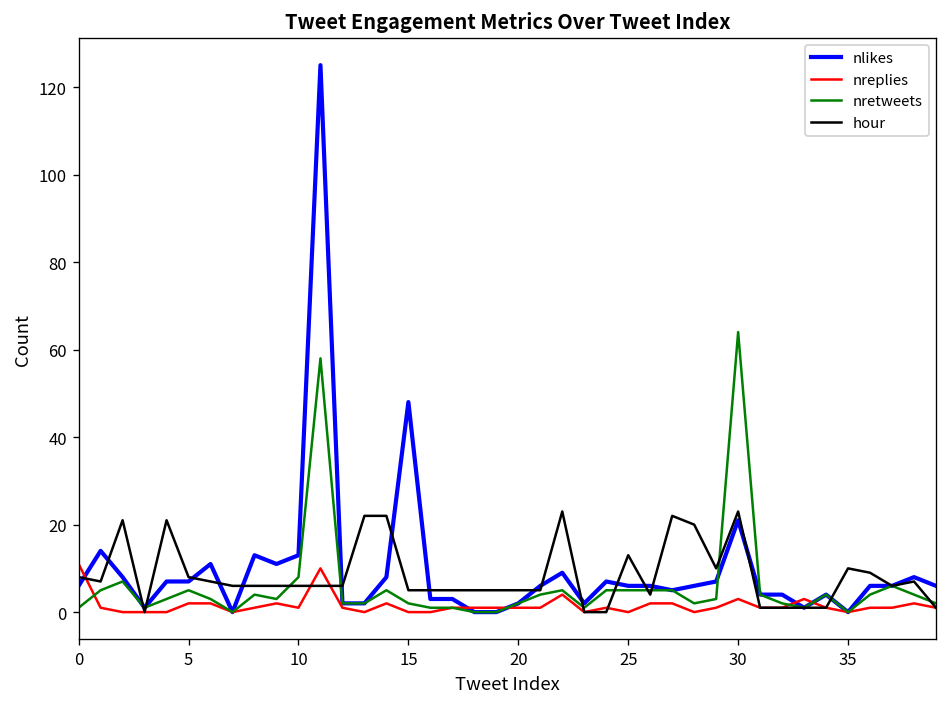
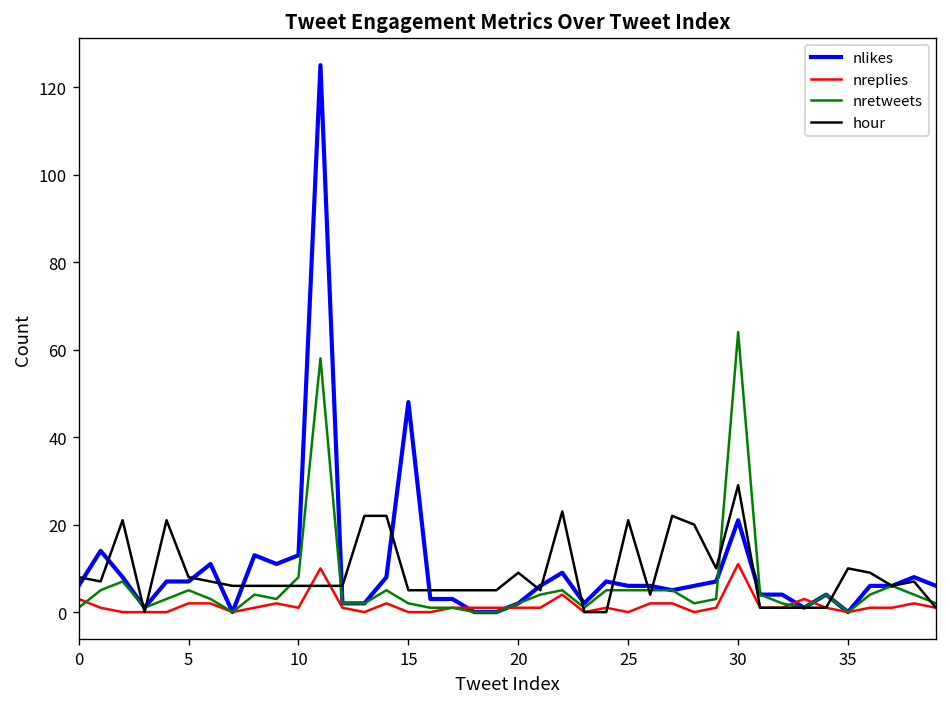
  {
    "nlikes": {
      "0": 6,
      "5": 7,
      "10": 13,
      "15": 48,
      "25": 6,
      "30": 21
    },
    "nreplies": {
-     "0": 11,
+     "0": 3,
      "5": 2,
      "10": 1,
      "15": 0,
      "20": 1,
      "25": 0,
-     "30": 3
+     "30": 11
    },
    "nretweets": {
      "0": 1,
      "5": 5,
      "10": 8,
      "15": 2,
      "25": 5,
      "30": 64
    },
    "hour": {
      "0": 8,
      "5": 8,
      "10": 6,
      "15": 5,
-     "20": 5,
-     "25": 13,
-     "30": 23,
+     "20": 9,
+     "25": 21,
+     "30": 29,
      "35": 10
    }
  }
